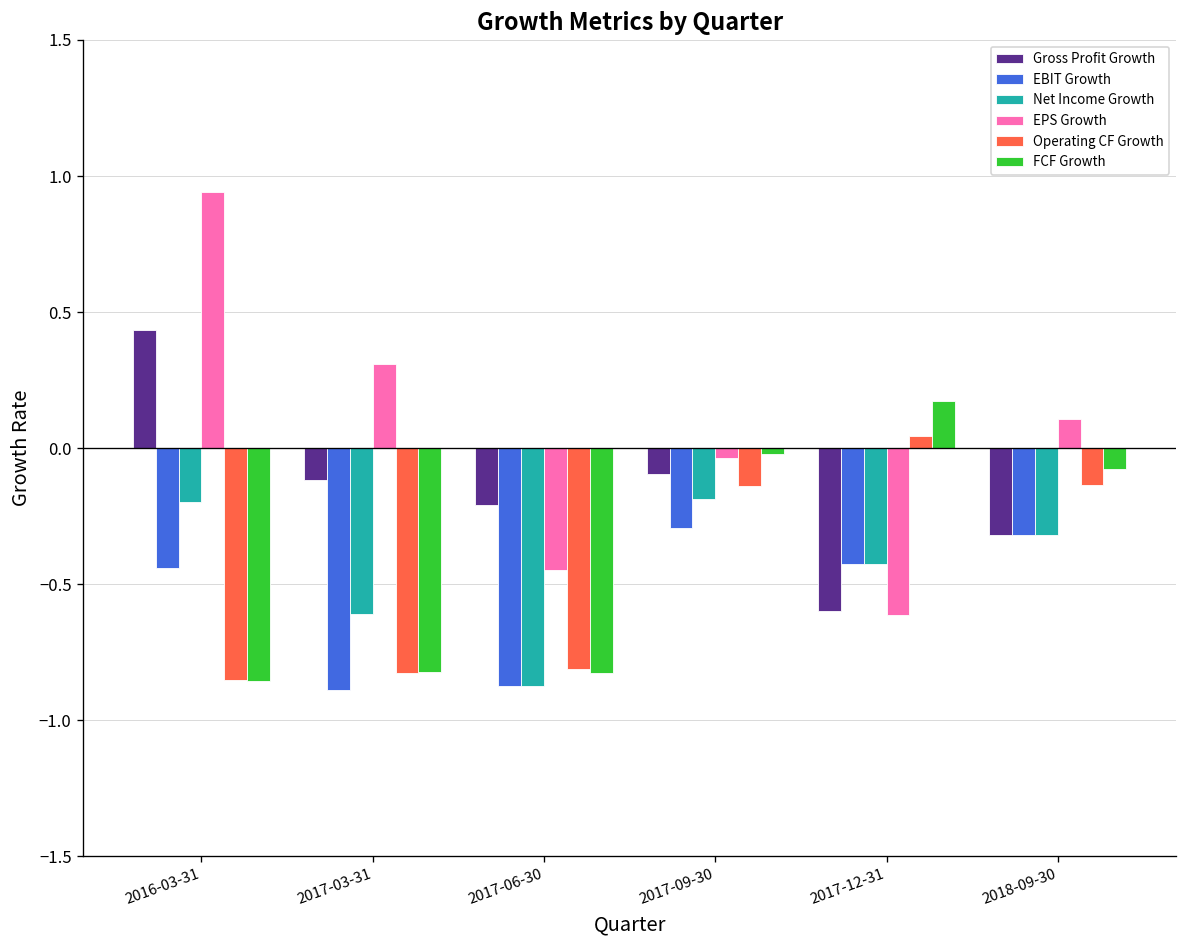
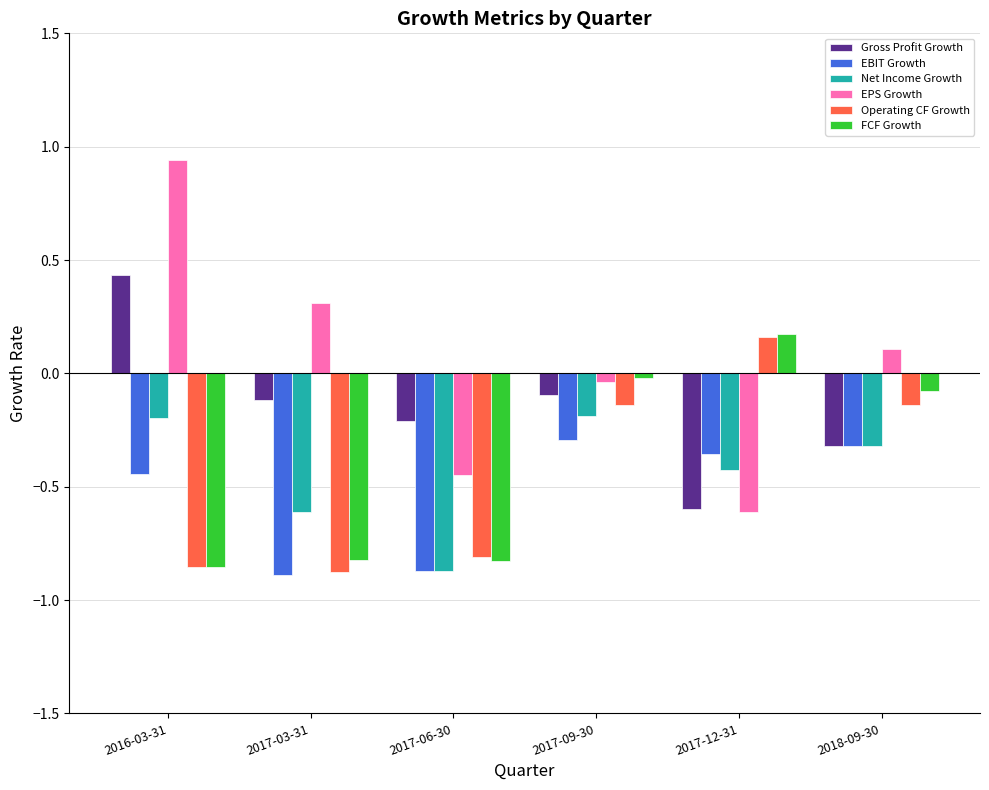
  {
    "Gross Profit Growth": {
      "2016-03-31": 0.43,
      "2017-03-31": -0.12,
      "2017-06-30": -0.21,
      "2017-09-30": -0.10,
      "2017-12-31": -0.60,
      "2018-09-30": -0.32
    },
    "EBIT Growth": {
      "2016-03-31": -0.44,
      "2017-03-31": -0.89,
      "2017-06-30": -0.87,
      "2017-09-30": -0.30,
-     "2017-12-31": -0.43,
+     "2017-12-31": -0.36,
      "2018-09-30": -0.32
    },
    "Net Income Growth": {
      "2016-03-31": -0.20,
      "2017-03-31": -0.61,
      "2017-06-30": -0.87,
      "2017-09-30": -0.19,
      "2017-12-31": -0.43,
      "2018-09-30": -0.32
    },
    "EPS Growth": {
      "2016-03-31": 0.94,
      "2017-03-31": 0.31,
      "2017-06-30": -0.45,
      "2017-09-30": -0.04,
      "2017-12-31": -0.61,
      "2018-09-30": 0.11
    },
    "Operating CF Growth": {
      "2016-03-31": -0.85,
-     "2017-03-31": -0.83,
+     "2017-03-31": -0.88,
      "2017-06-30": -0.81,
      "2017-09-30": -0.14,
-     "2017-12-31": 0.05,
+     "2017-12-31": 0.16,
      "2018-09-30": -0.14
    },
    "FCF Growth": {
      "2016-03-31": -0.86,
      "2017-03-31": -0.82,
      "2017-06-30": -0.83,
      "2017-09-30": -0.02,
      "2017-12-31": 0.17,
      "2018-09-30": -0.08
    }
  }
